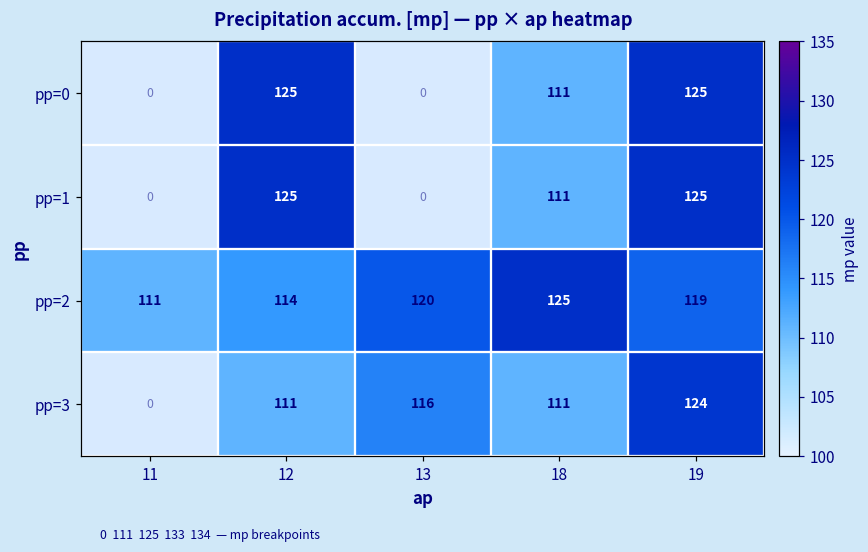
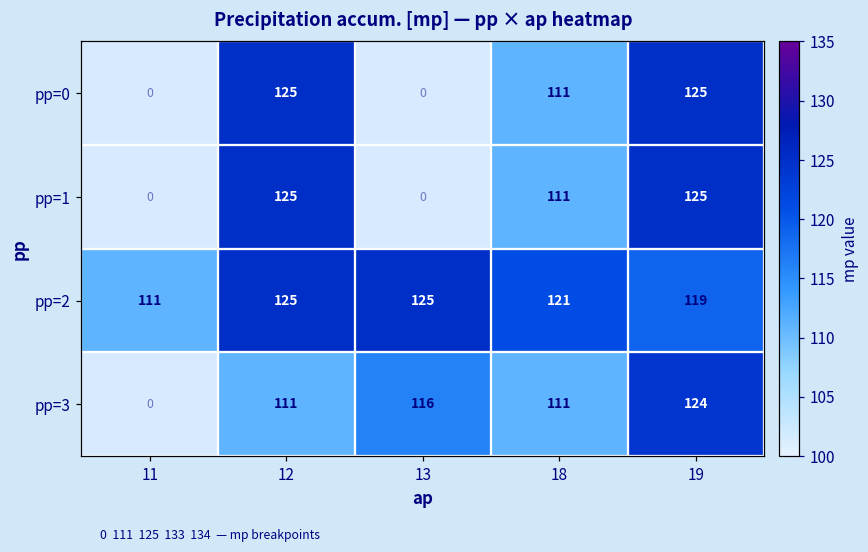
  {
    "pp=0": {
      "12": 125,
      "18": 111,
      "19": 125
    },
    "pp=1": {
      "12": 125,
      "18": 111,
      "19": 125
    },
    "pp=2": {
      "11": 111,
-     "12": 114,
-     "13": 120,
-     "18": 125,
+     "12": 125,
+     "13": 125,
+     "18": 121,
      "19": 119
    },
    "pp=3": {
      "12": 111,
      "13": 116,
      "18": 111,
      "19": 124
    }
  }
